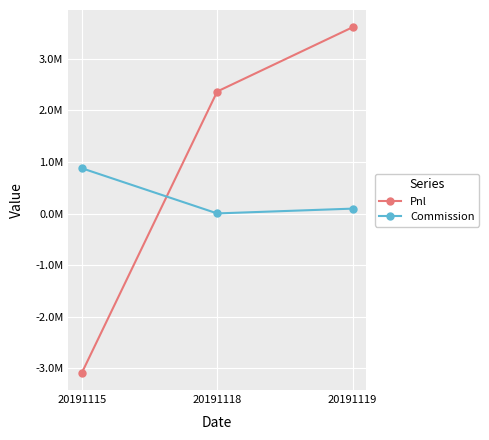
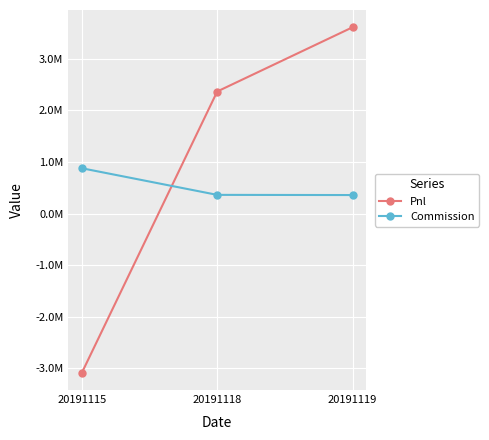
  {
    "Pnl": {
      "20191115": -3100000,
      "20191118": 2400000,
      "20191119": 3600000
    },
    "Commission": {
      "20191115": 900000,
-     "20191118": 0,
-     "20191119": 100000
+     "20191118": 400000,
+     "20191119": 400000
    }
  }
